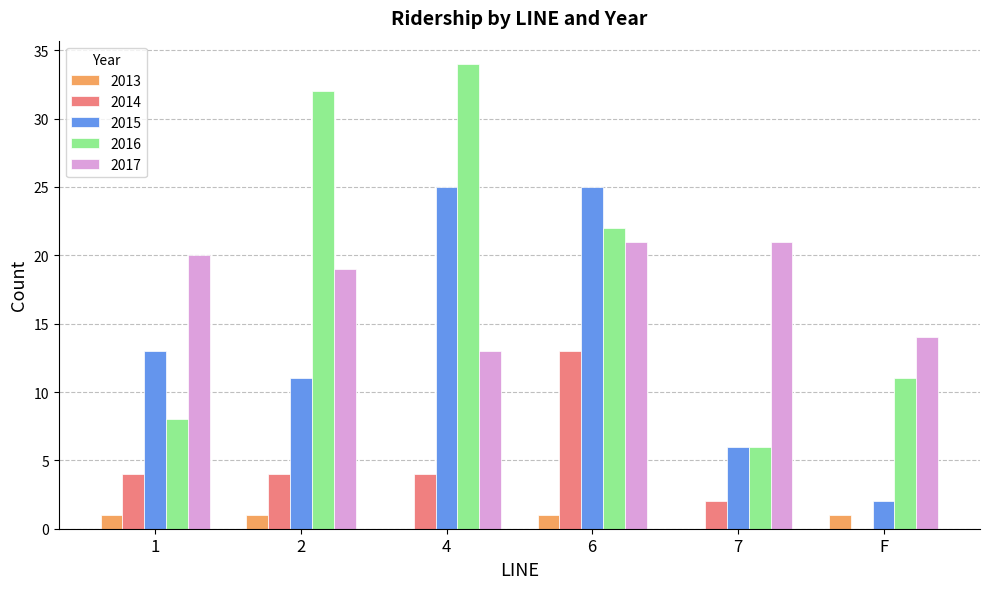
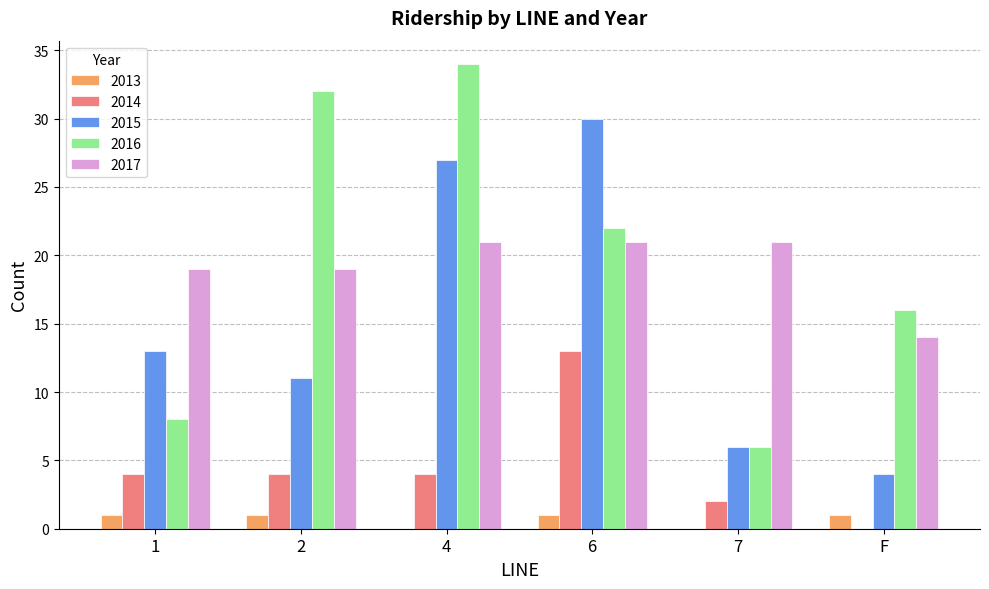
  {
    "2015": {
      "1": 13,
      "2": 11,
-     "4": 25,
-     "6": 25,
+     "4": 27,
+     "6": 30,
      "7": 6,
-     "F": 2
+     "F": 4
    },
    "2016": {
      "1": 8,
      "2": 32,
      "4": 34,
      "6": 22,
      "7": 6,
-     "F": 11
+     "F": 16
    },
    "2017": {
-     "1": 20,
+     "1": 19,
      "2": 19,
-     "4": 13,
+     "4": 21,
      "6": 21,
      "7": 21,
      "F": 14
    }
  }
